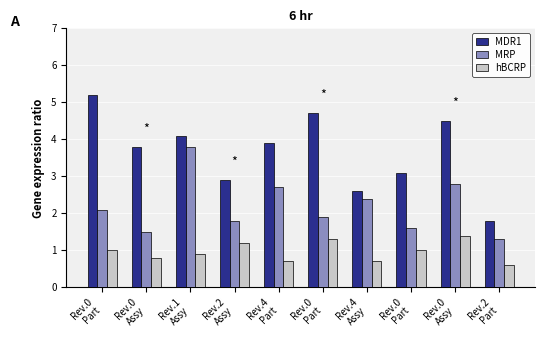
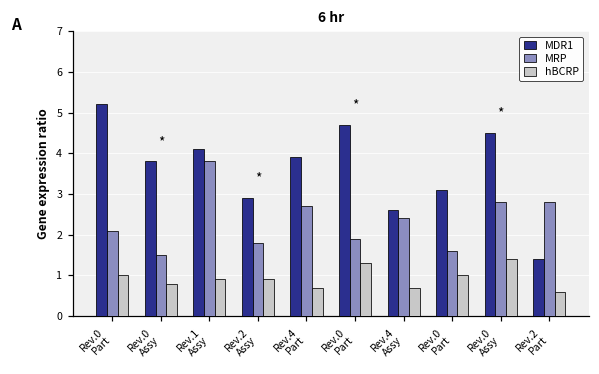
  {
    "MDR1": {
      "Rev.1 Assy": 4.1,
      "Rev.2 Assy": 2.9,
      "Rev.4 Part": 3.9,
      "Rev.4 Assy": 2.6,
-     "Rev.2 Part": 1.8
+     "Rev.2 Part": 1.4
    },
    "MRP": {
      "Rev.1 Assy": 3.8,
      "Rev.2 Assy": 1.8,
      "Rev.4 Part": 2.7,
      "Rev.4 Assy": 2.4,
-     "Rev.2 Part": 1.3
+     "Rev.2 Part": 2.8
    },
    "hBCRP": {
      "Rev.1 Assy": 0.9,
-     "Rev.2 Assy": 1.2,
+     "Rev.2 Assy": 0.9,
      "Rev.4 Part": 0.7,
      "Rev.4 Assy": 0.7,
      "Rev.2 Part": 0.6
    }
  }
